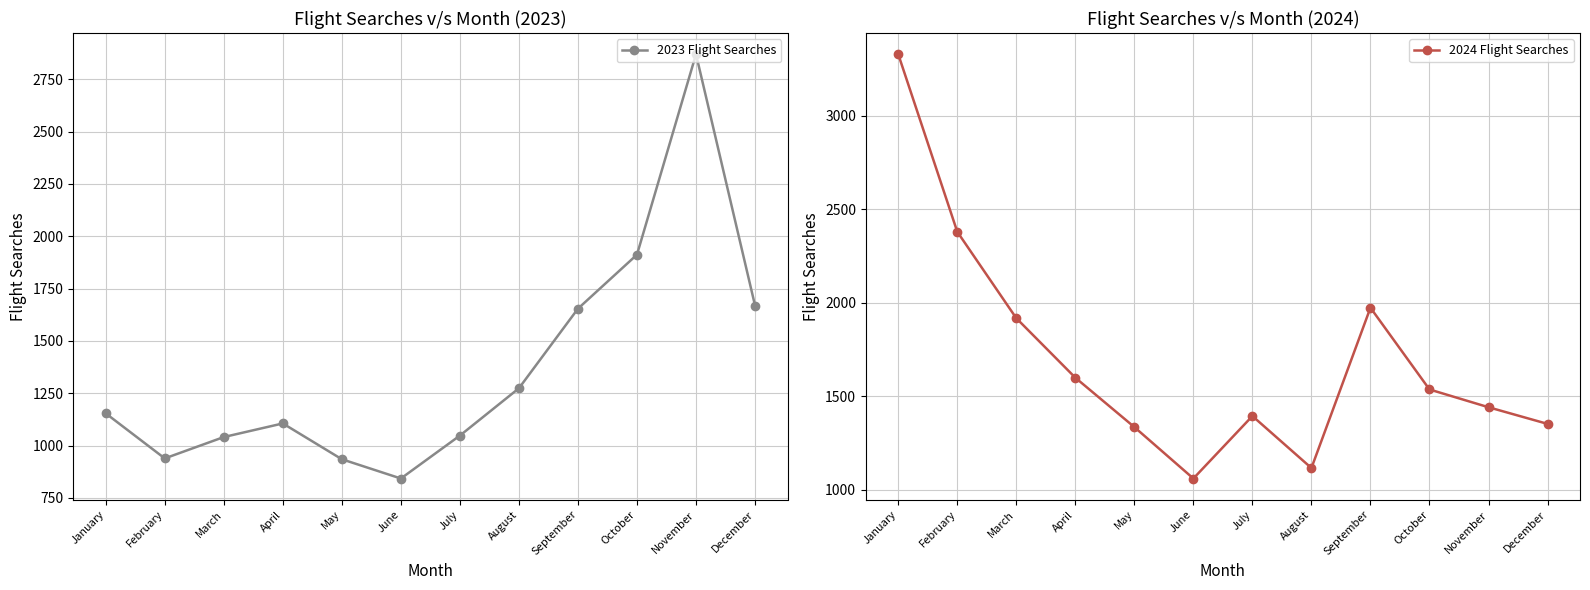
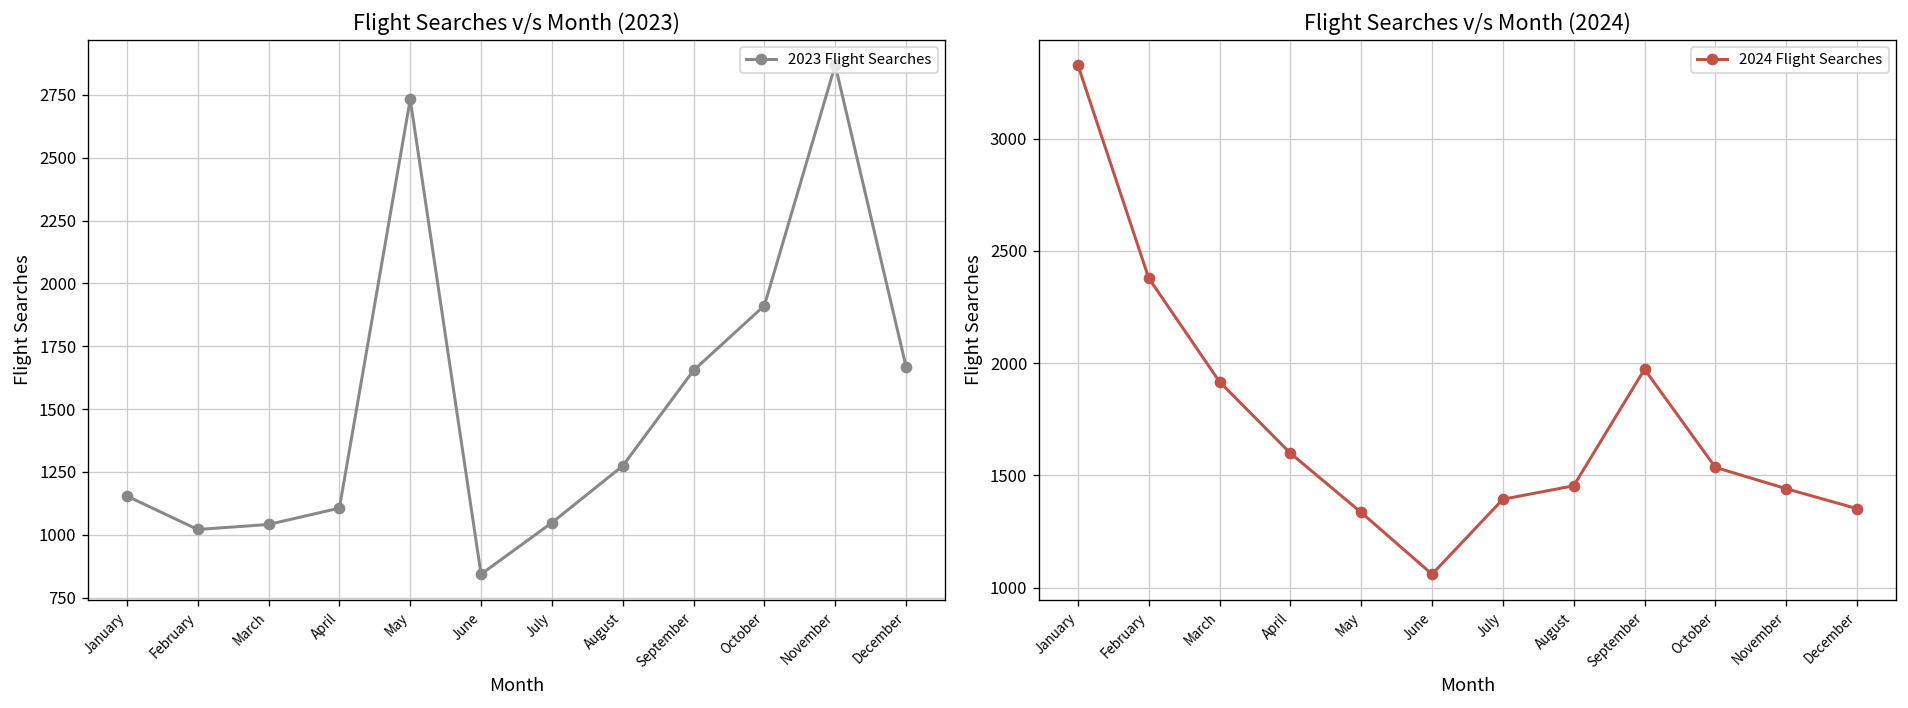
  {
    "Flight Searches v/s Month (2023)": {
      "January": 1150,
-     "February": 940,
+     "February": 1020,
      "March": 1040,
      "April": 1110,
-     "May": 940,
+     "May": 2730,
      "June": 840,
      "July": 1050,
      "August": 1270,
      "September": 1650,
      "October": 1910,
      "December": 1670
    },
    "Flight Searches v/s Month (2024)": {
      "January": 3330,
      "February": 2380,
      "March": 1920,
      "April": 1600,
      "May": 1340,
      "June": 1060,
      "July": 1390,
-     "August": 1120,
+     "August": 1450,
      "September": 1970,
      "October": 1540,
      "November": 1440,
      "December": 1350
    }
  }
